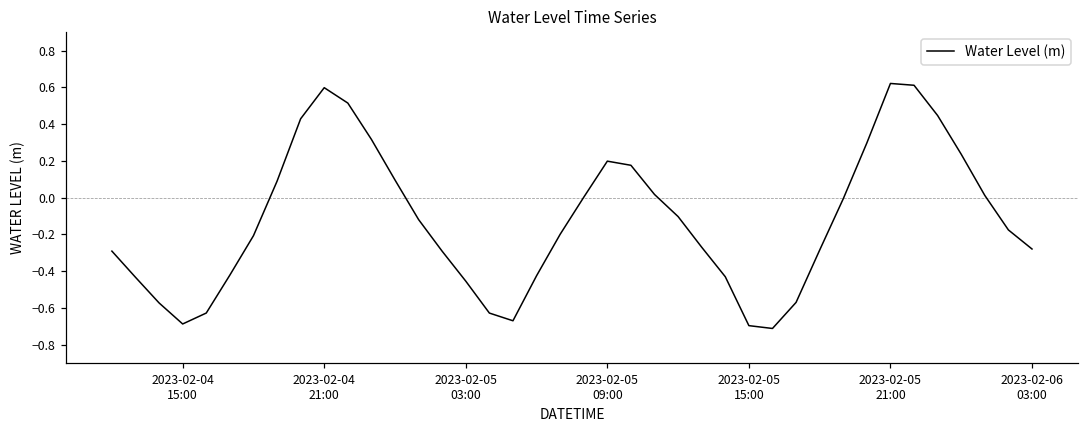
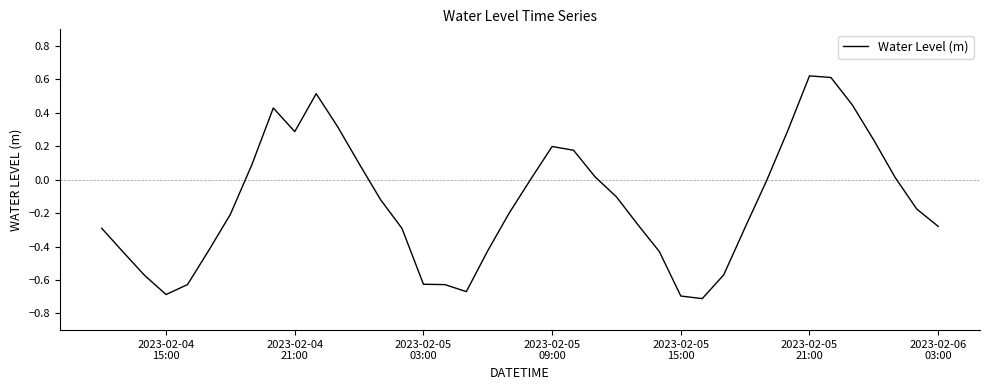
  {
    "2023-02-04 15:00": -0.69,
-   "2023-02-04 21:00": 0.60,
-   "2023-02-05 03:00": -0.45,
+   "2023-02-04 21:00": 0.29,
+   "2023-02-05 03:00": -0.63,
    "2023-02-05 09:00": 0.20,
    "2023-02-05 15:00": -0.70,
    "2023-02-05 21:00": 0.62,
    "2023-02-06 03:00": -0.28
  }
